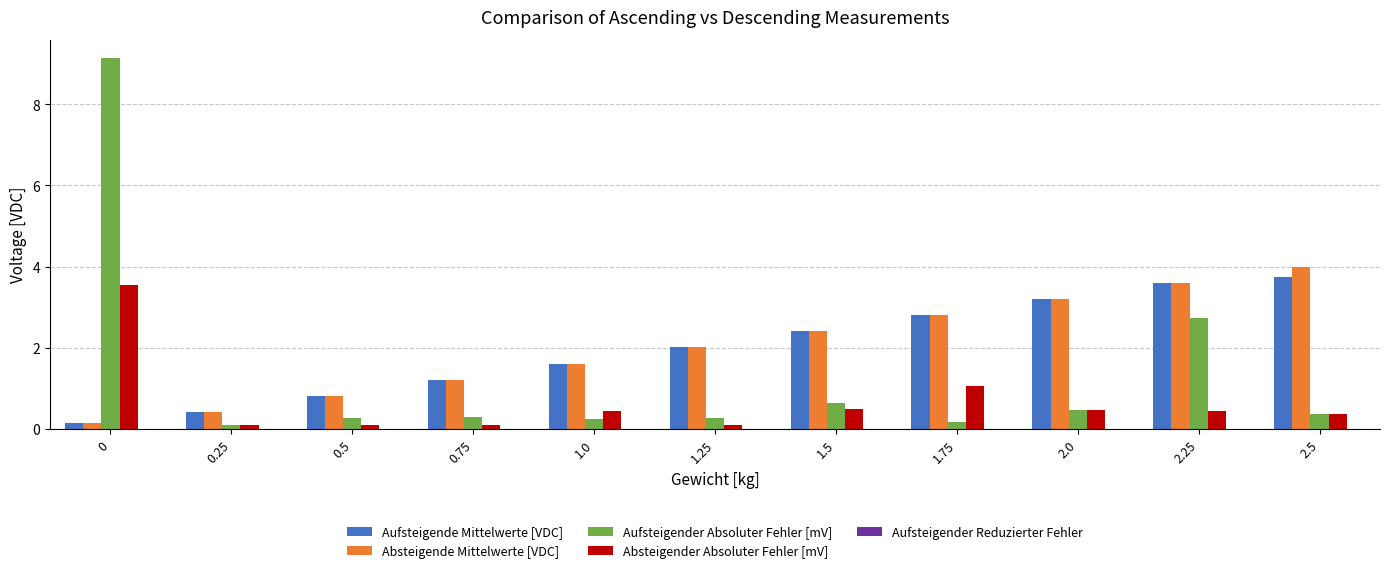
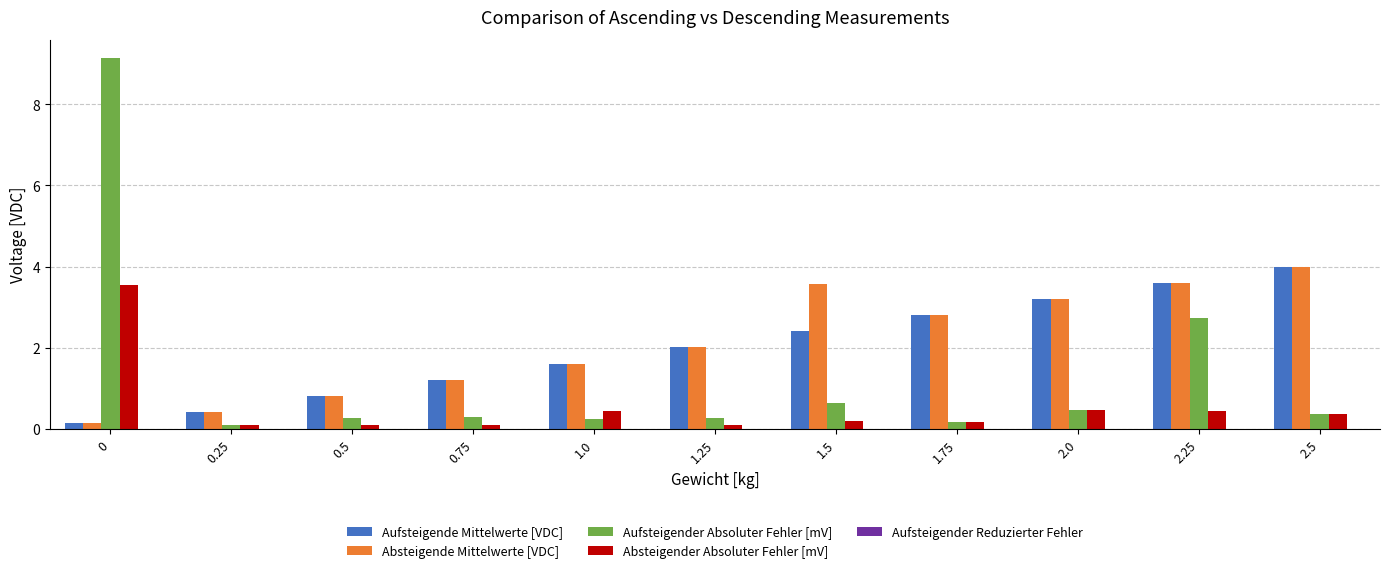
  {
    "Aufsteigende Mittelwerte [VDC]": {
      "0": 0.1,
      "0.25": 0.4,
      "0.5": 0.8,
      "0.75": 1.2,
      "1.0": 1.6,
      "1.25": 2.0,
      "1.5": 2.4,
      "1.75": 2.8,
      "2.0": 3.2,
      "2.25": 3.6,
-     "2.5": 3.7
+     "2.5": 4.0
    },
    "Absteigende Mittelwerte [VDC]": {
      "0": 0.1,
      "0.25": 0.4,
      "0.5": 0.8,
      "0.75": 1.2,
      "1.0": 1.6,
      "1.25": 2.0,
-     "1.5": 2.4,
+     "1.5": 3.6,
      "1.75": 2.8,
      "2.0": 3.2,
      "2.25": 3.6,
      "2.5": 4.0
    },
    "Aufsteigender Absoluter Fehler [mV]": {
      "0": 9.1,
      "0.25": 0.1,
      "0.5": 0.3,
      "0.75": 0.3,
      "1.0": 0.2,
      "1.25": 0.3,
      "1.5": 0.6,
      "1.75": 0.2,
      "2.0": 0.5,
      "2.25": 2.7,
      "2.5": 0.4
    },
    "Absteigender Absoluter Fehler [mV]": {
      "0": 3.5,
      "0.25": 0.1,
      "0.5": 0.1,
      "0.75": 0.1,
      "1.0": 0.4,
      "1.25": 0.1,
-     "1.5": 0.5,
-     "1.75": 1.0,
+     "1.5": 0.2,
+     "1.75": 0.2,
      "2.0": 0.5,
      "2.25": 0.4,
      "2.5": 0.4
    }
  }
